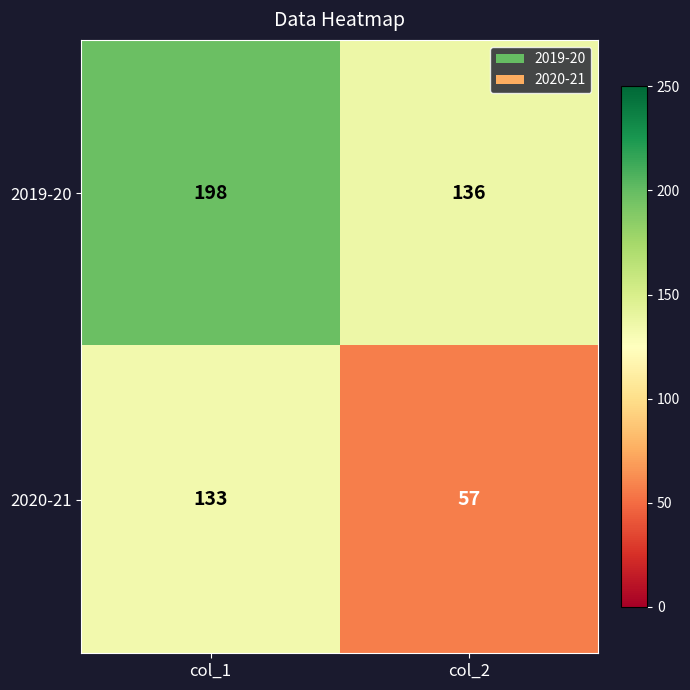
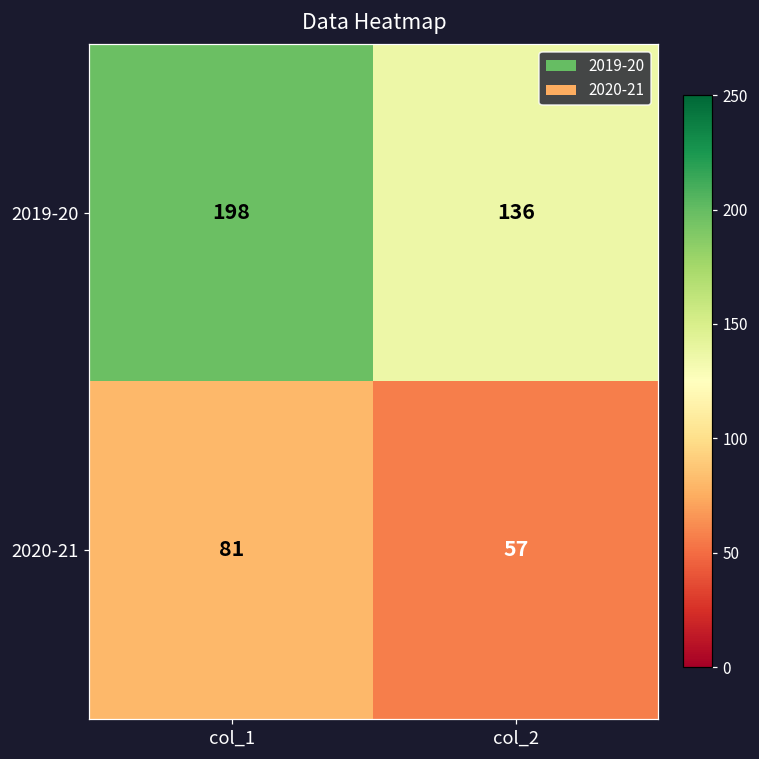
  {
    "2019-20": {
      "col_1": 198,
      "col_2": 136
    },
    "2020-21": {
-     "col_1": 133,
+     "col_1": 81,
      "col_2": 57
    }
  }
